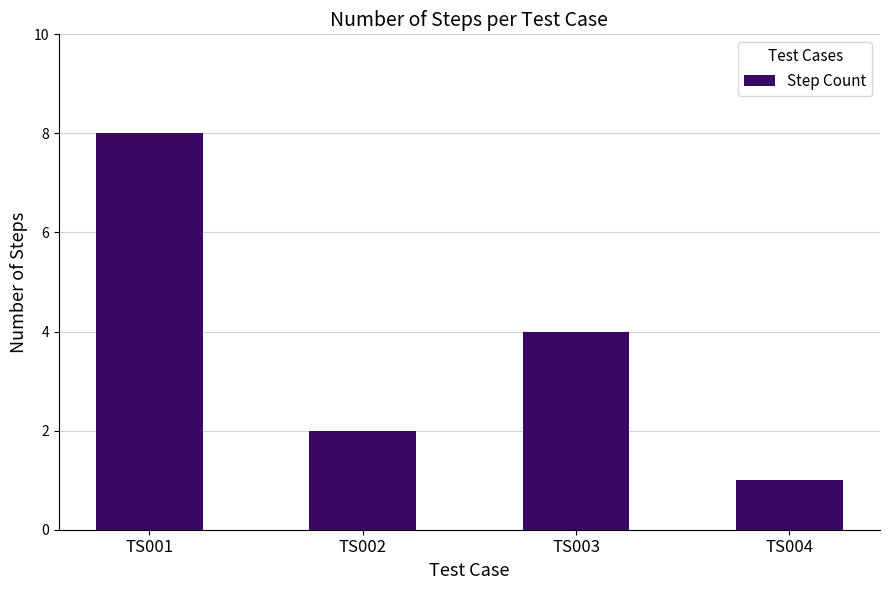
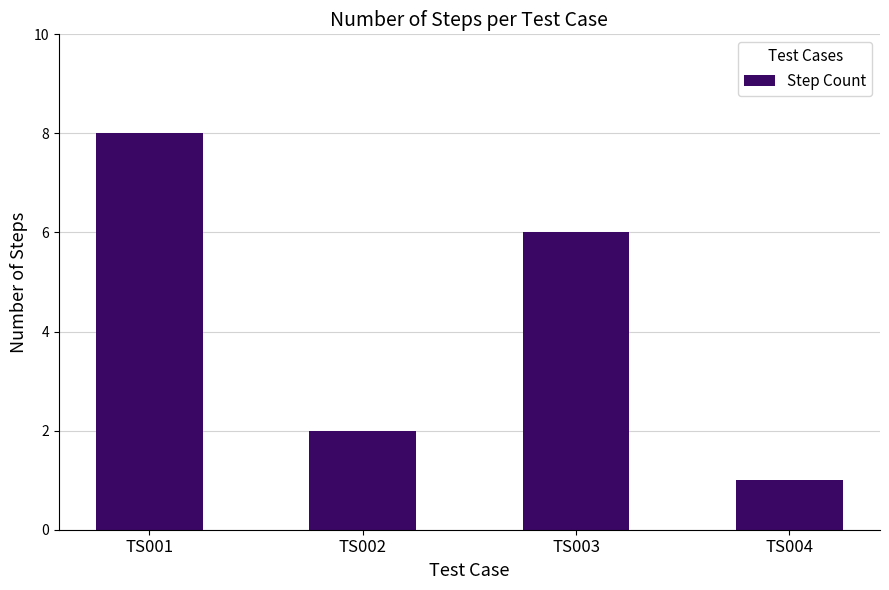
  {
    "TS001": 8,
    "TS002": 2,
-   "TS003": 4,
+   "TS003": 6,
    "TS004": 1
  }
